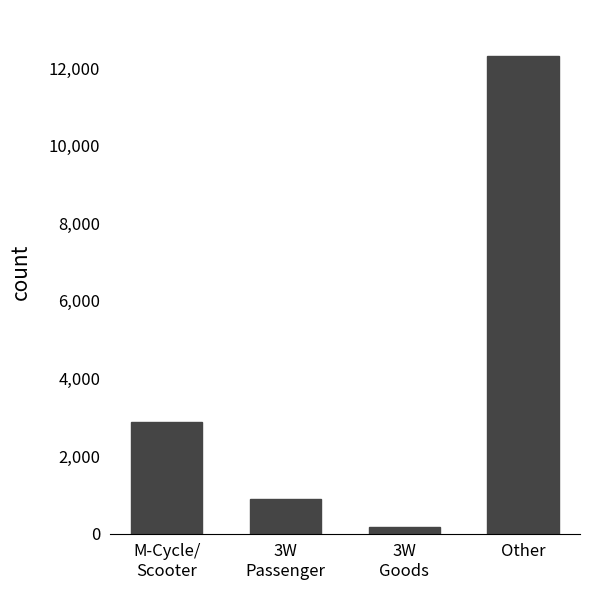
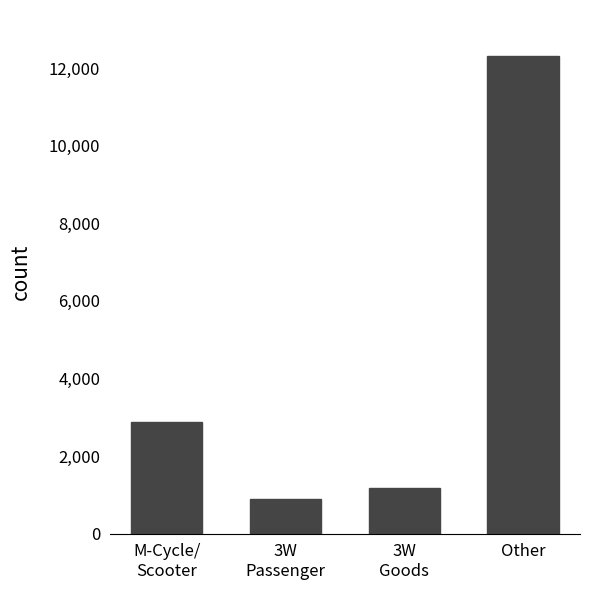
  {
    "M-Cycle/ Scooter": "2,900",
    "3W Passenger": "900",
-   "3W Goods": "200",
+   "3W Goods": "1,200",
    "Other": "12,300"
  }
